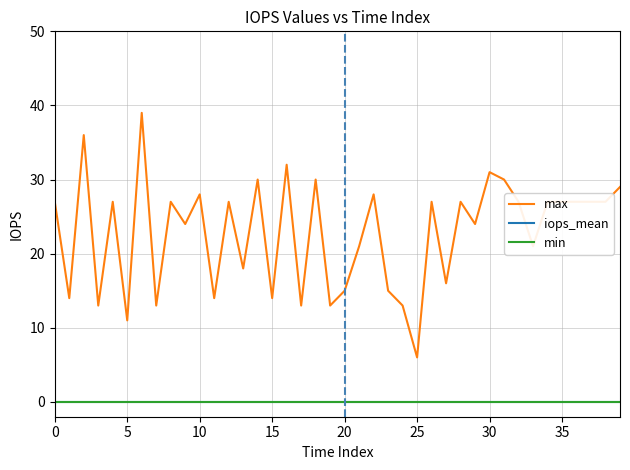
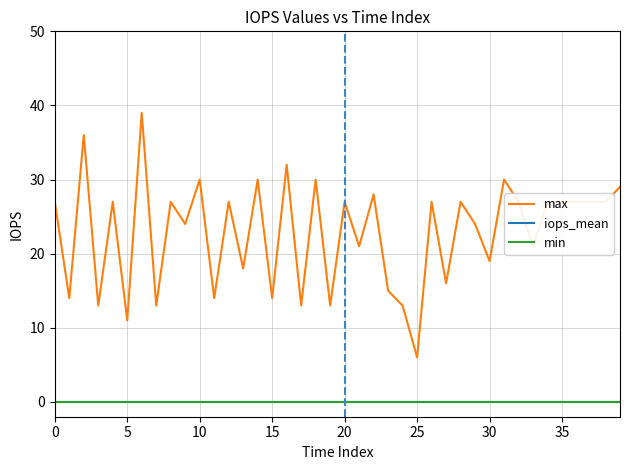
  {
    "max": {
      "0": 27,
      "5": 11,
-     "10": 28,
+     "10": 30,
      "15": 14,
-     "20": 15,
+     "20": 27,
      "25": 6,
-     "30": 31
+     "30": 19
    },
    "min": {
      "0": 0,
      "5": 0,
      "10": 0,
      "15": 0,
      "20": 0,
      "25": 0,
      "30": 0,
      "35": 0
    }
  }
